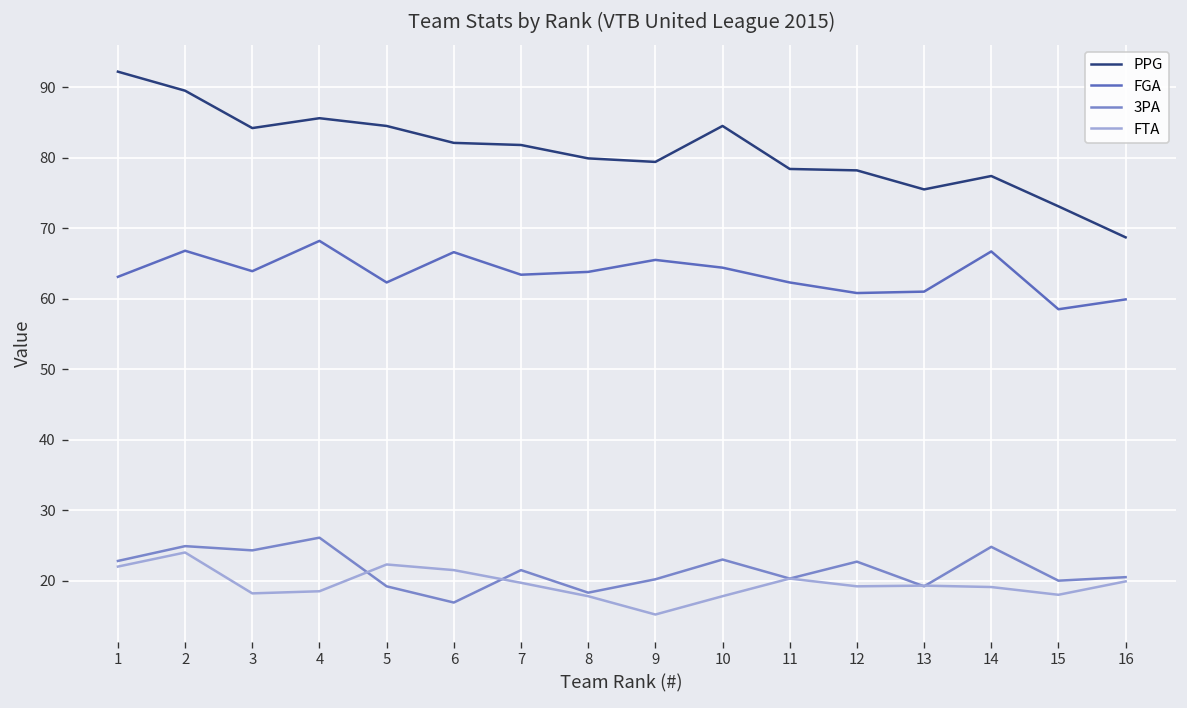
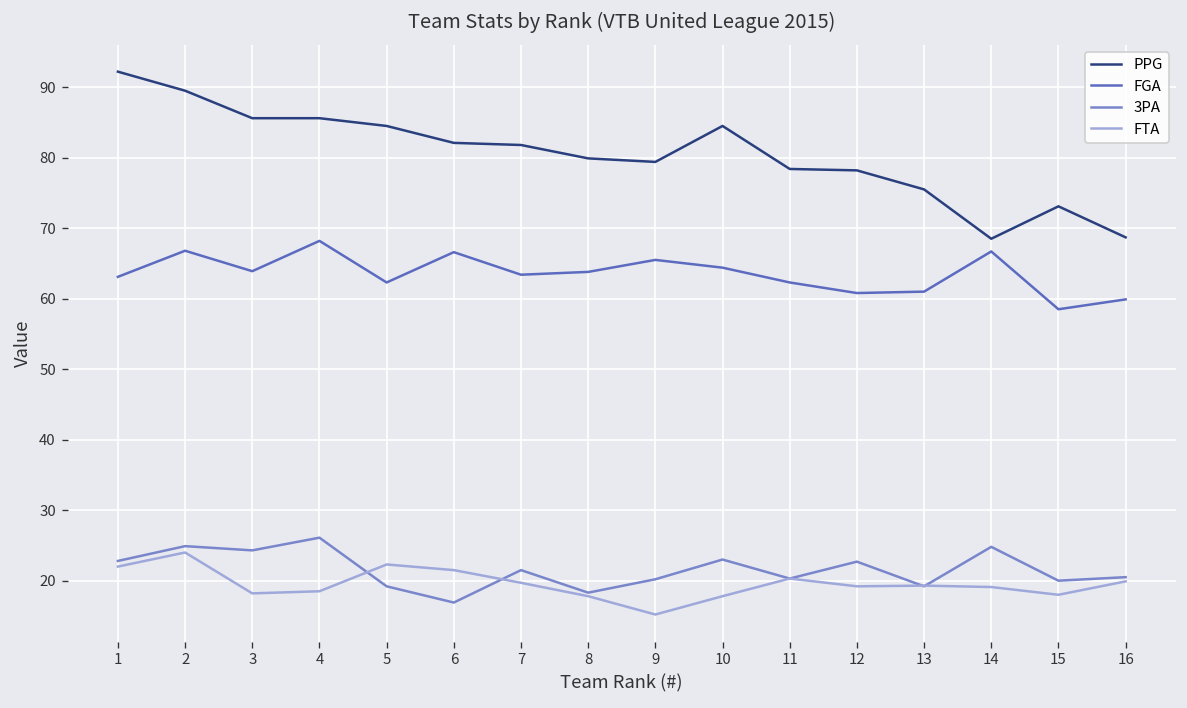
  {
    "PPG": {
      "1": 92,
      "2": 90,
-     "3": 84,
+     "3": 86,
      "4": 86,
      "5": 85,
      "6": 82,
      "7": 82,
      "8": 80,
      "9": 79,
      "10": 85,
      "11": 78,
      "12": 78,
      "13": 76,
-     "14": 77,
+     "14": 69,
      "15": 73,
      "16": 69
    }
  }
